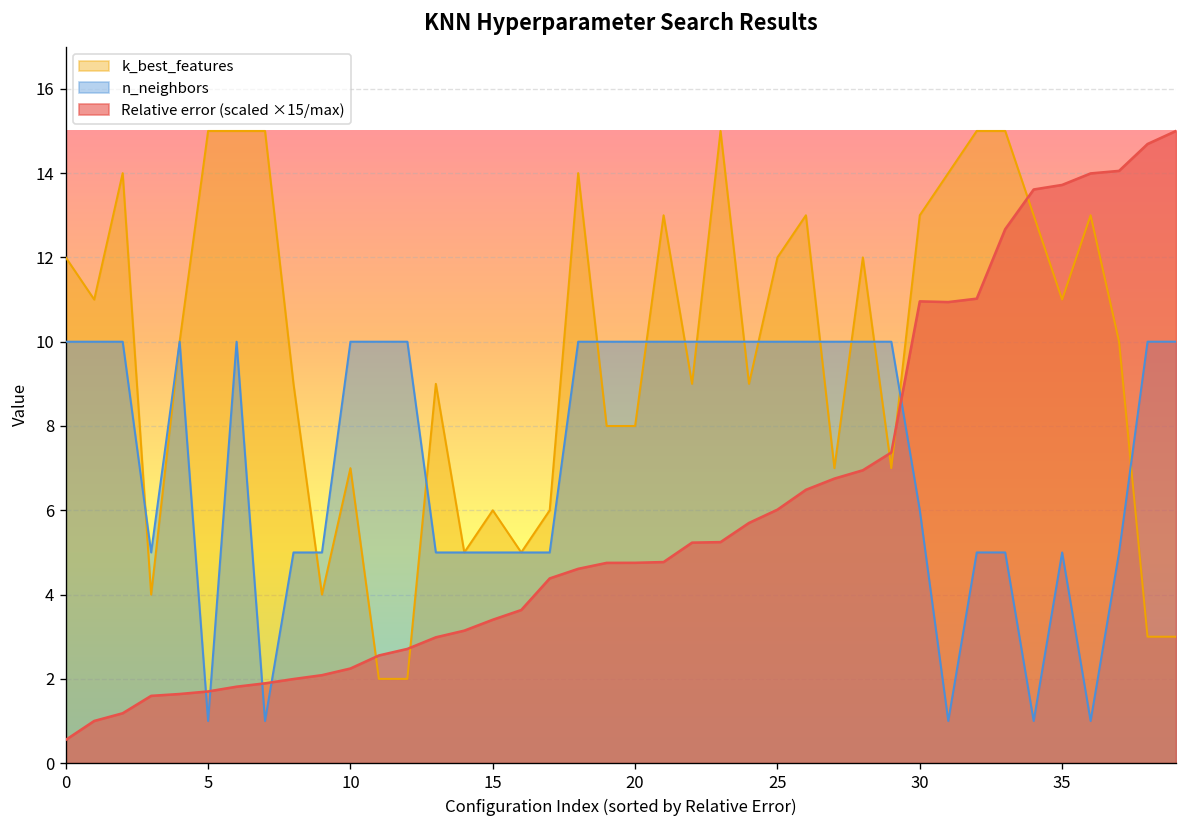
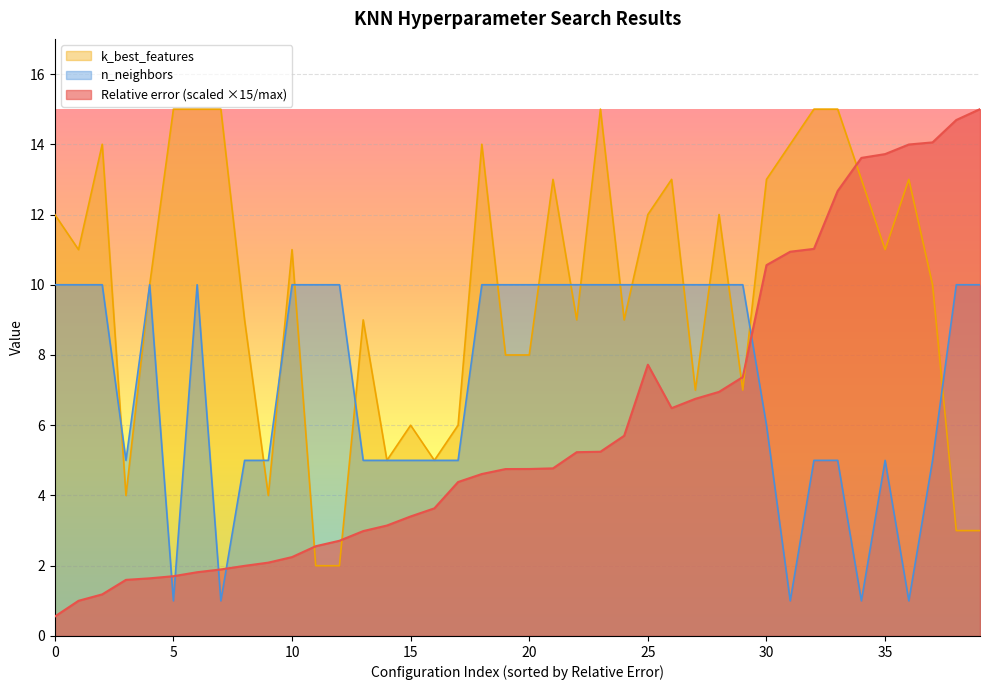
  {
    "k_best_features": {
      "0": 12,
      "5": 15,
-     "10": 7,
+     "10": 11,
      "15": 6,
      "20": 8,
      "25": 12,
      "30": 13,
      "35": 11
    },
    "n_neighbors": {
      "0": 10.0,
      "5": 1.0,
      "10": 10.0,
      "15": 5.0,
      "20": 10.0,
      "25": 10.0,
      "30": 6.0,
      "35": 5.0
    },
    "Relative error (scaled ×15/max)": {
      "0": 0.6,
      "5": 1.7,
      "10": 2.2,
      "15": 3.4,
      "20": 4.8,
-     "25": 6.0,
-     "30": 11.0,
+     "25": 7.7,
+     "30": 10.6,
      "35": 13.7
    }
  }
